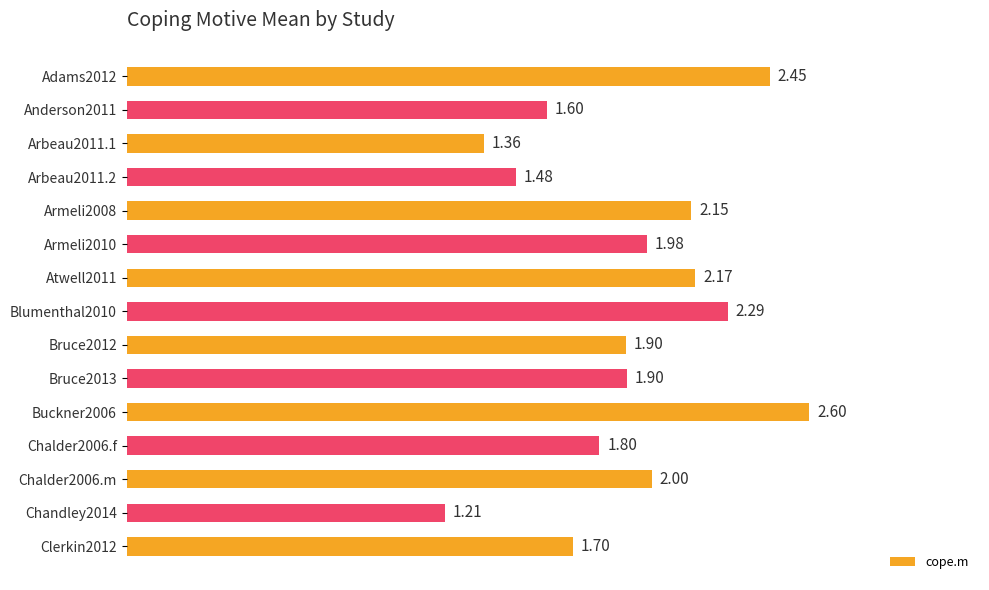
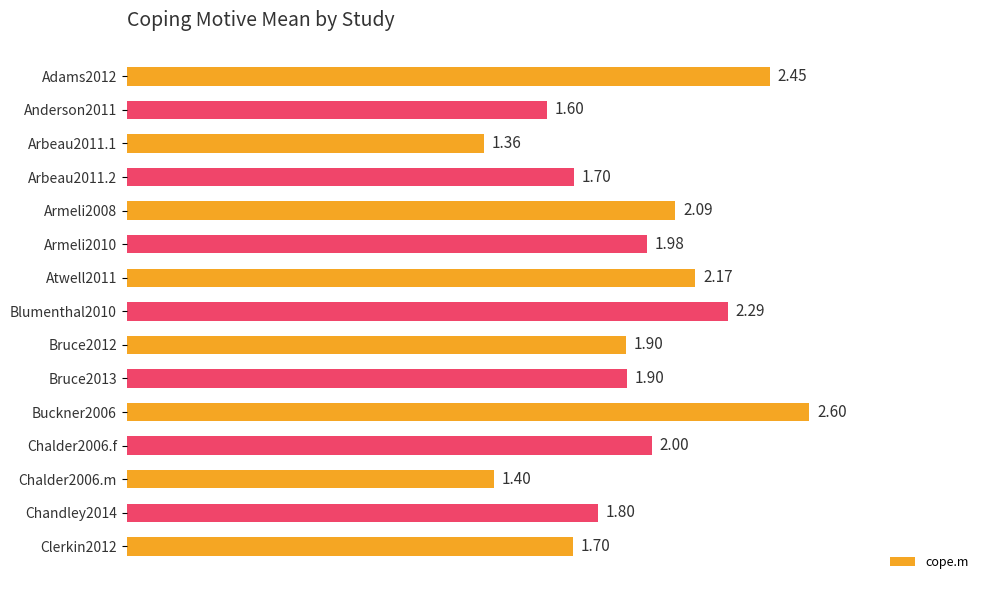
  {
    "Adams2012": 2.45,
    "Anderson2011": 1.60,
    "Arbeau2011.1": 1.36,
-   "Arbeau2011.2": 1.48,
-   "Armeli2008": 2.15,
+   "Arbeau2011.2": 1.70,
+   "Armeli2008": 2.09,
    "Armeli2010": 1.98,
    "Atwell2011": 2.17,
    "Blumenthal2010": 2.29,
    "Bruce2012": 1.90,
    "Bruce2013": 1.90,
    "Buckner2006": 2.60,
-   "Chalder2006.f": 1.80,
-   "Chalder2006.m": 2.00,
-   "Chandley2014": 1.21,
+   "Chalder2006.f": 2.00,
+   "Chalder2006.m": 1.40,
+   "Chandley2014": 1.80,
    "Clerkin2012": 1.70
  }
